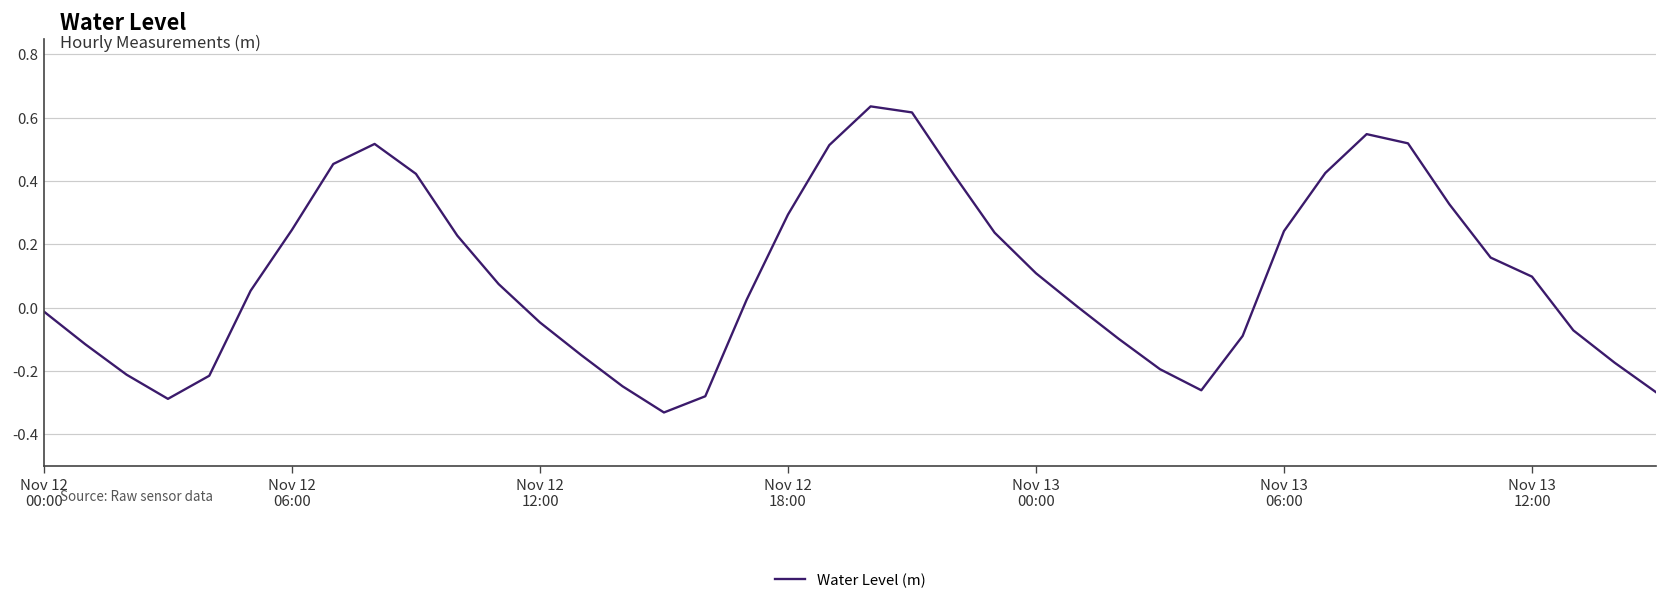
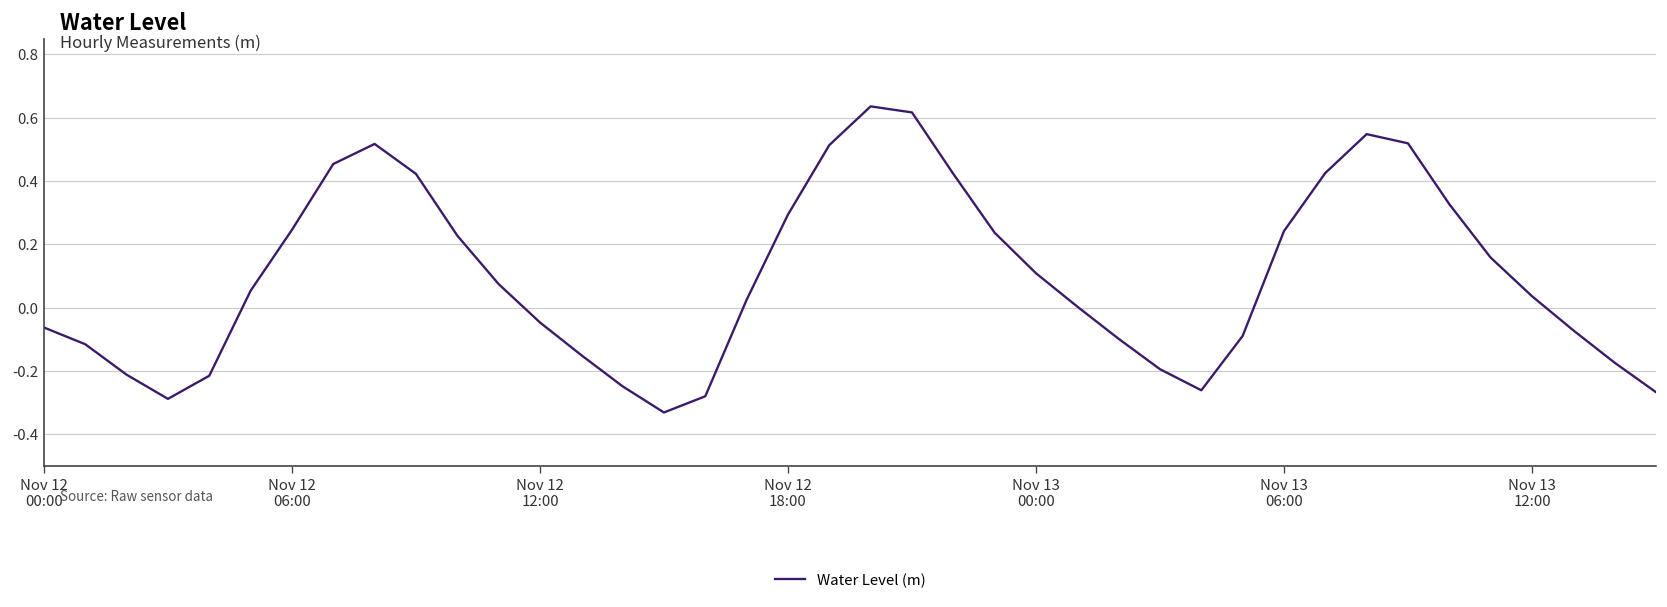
  {
-   "Nov 12 00:00": -0.01,
+   "Nov 12 00:00": -0.06,
    "Nov 12 06:00": 0.25,
    "Nov 12 12:00": -0.05,
    "Nov 12 18:00": 0.29,
    "Nov 13 00:00": 0.11,
    "Nov 13 06:00": 0.24,
-   "Nov 13 12:00": 0.10
+   "Nov 13 12:00": 0.04
  }
